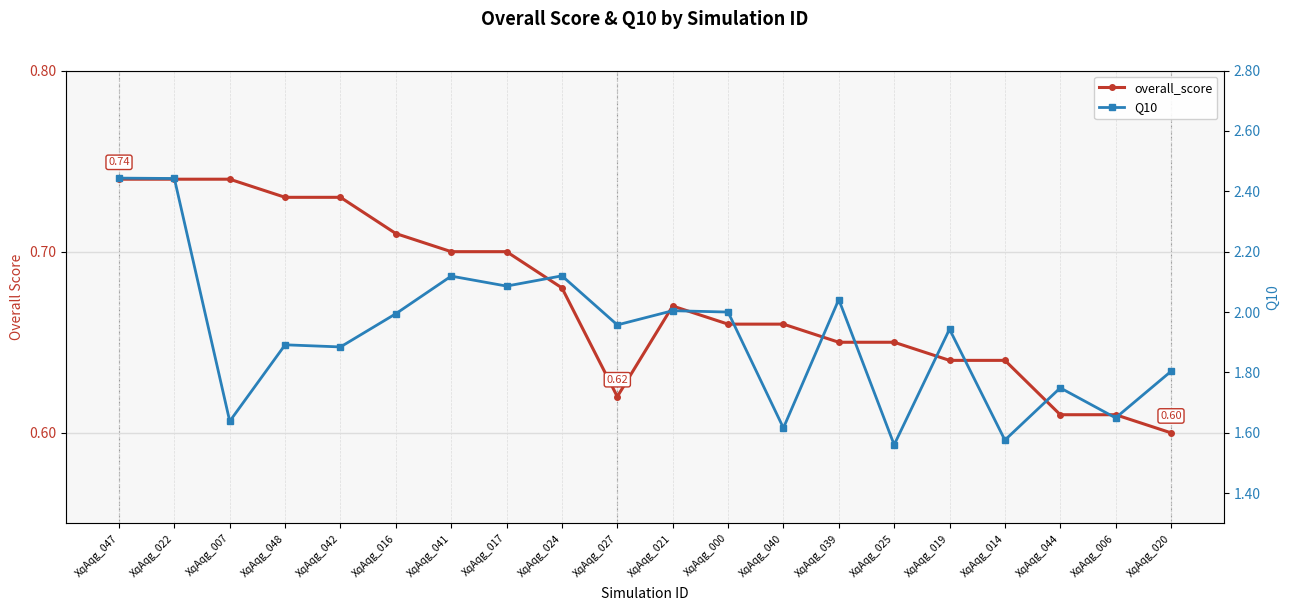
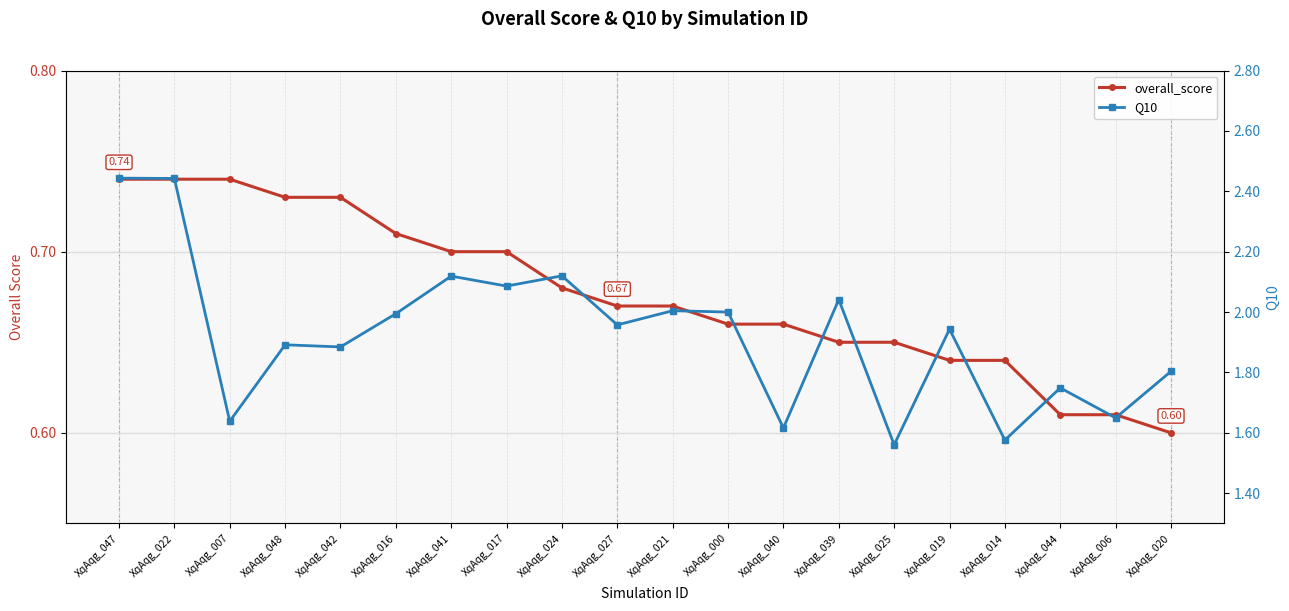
  {
    "overall_score": {
-     "XqAqg_027": 0.62
+     "XqAqg_027": 0.67
    }
  }
